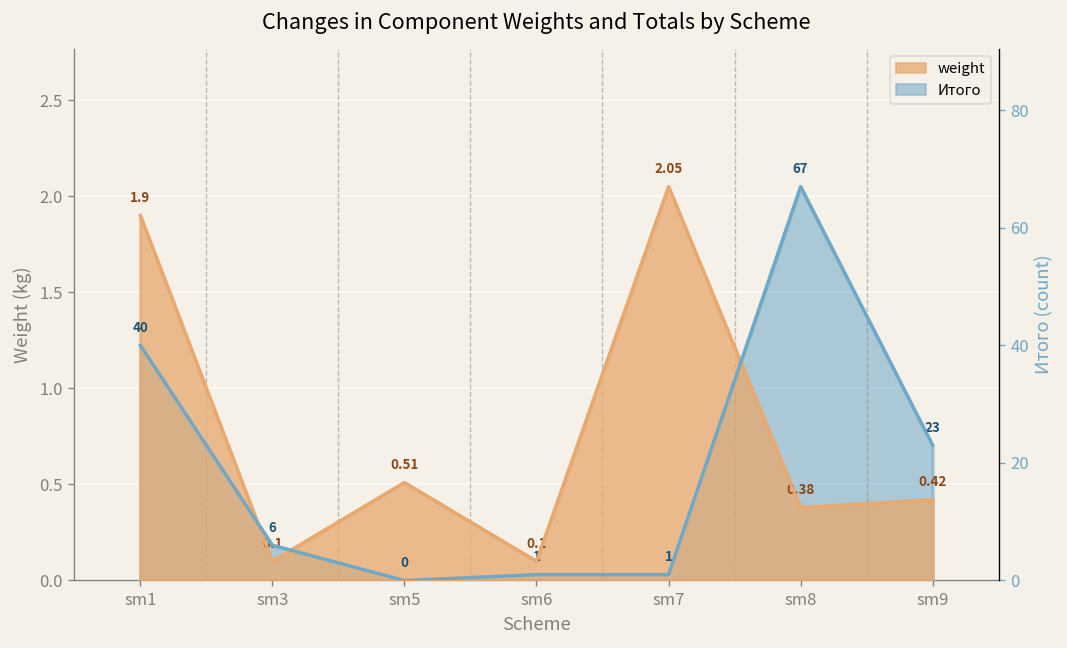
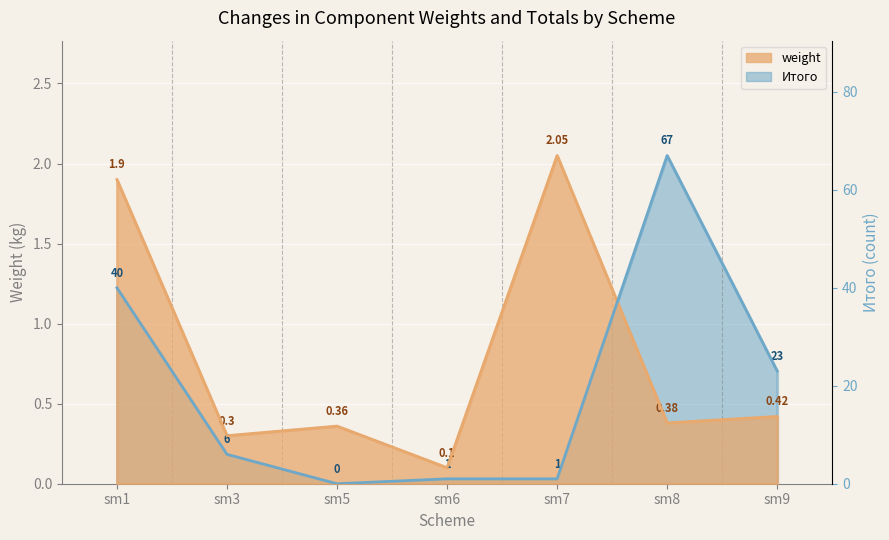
  {
    "weight": {
      "sm1": 1.9,
-     "sm3": 0.1,
-     "sm5": 0.51,
+     "sm3": 0.3,
+     "sm5": 0.36,
      "sm6": 0.1,
      "sm7": 2.05,
      "sm8": 0.38,
      "sm9": 0.42
    },
    "Итого": {
      "sm5": 0
    }
  }
